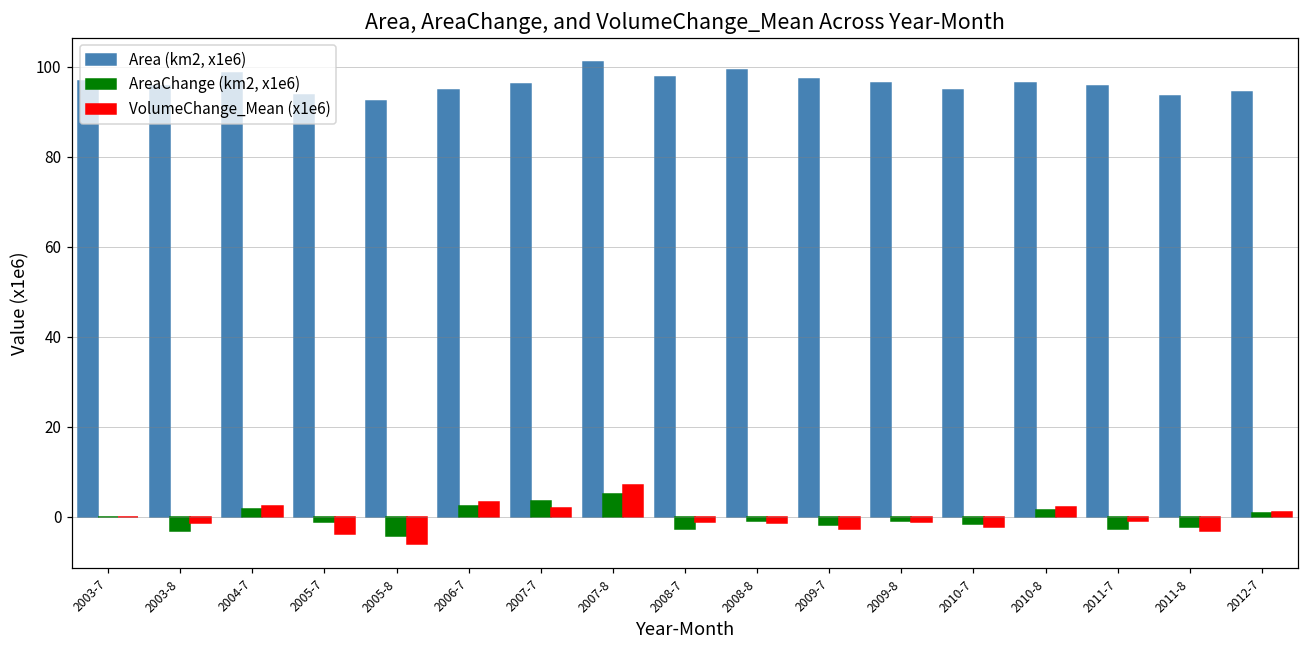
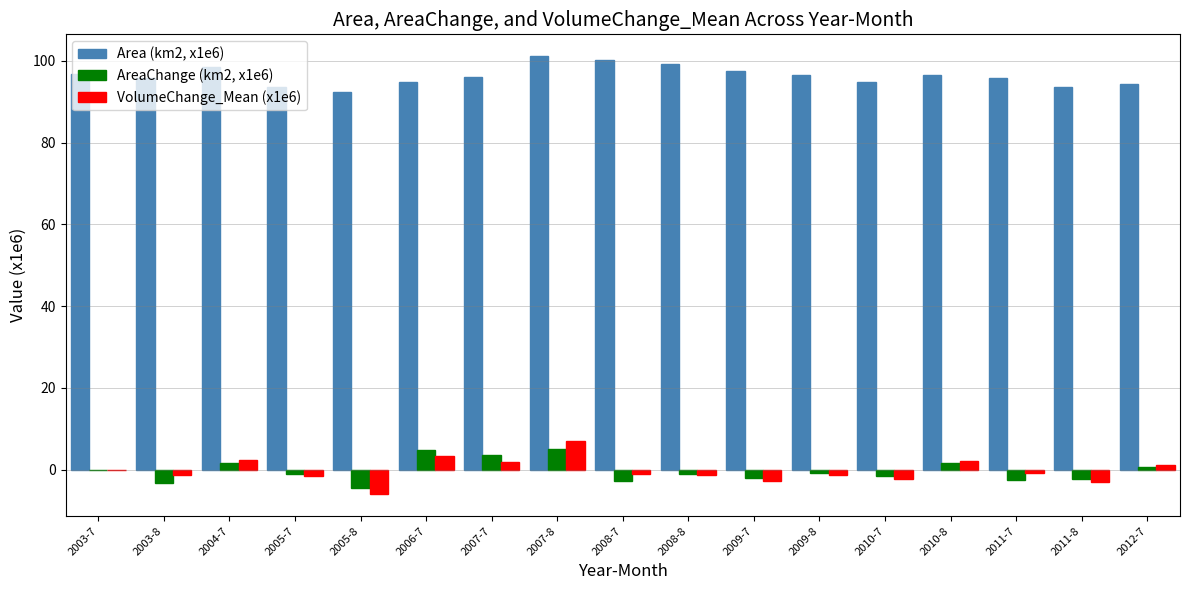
  {
    "Area (km2, x1e6)": {
      "2005-8": 92,
      "2006-7": 95,
      "2007-7": 96,
      "2007-8": 101,
-     "2008-7": 98,
+     "2008-7": 100,
      "2008-8": 99,
      "2009-7": 97,
      "2009-8": 96,
      "2010-7": 95,
      "2010-8": 96,
      "2011-7": 96,
      "2011-8": 94,
      "2012-7": 94
    },
    "AreaChange (km2, x1e6)": {
      "2003-7": 0,
      "2003-8": -3,
      "2004-7": 2,
      "2005-7": -1,
      "2005-8": -4,
-     "2006-7": 2,
+     "2006-7": 5,
      "2007-7": 4,
      "2007-8": 5,
      "2008-7": -3,
      "2008-8": -1,
      "2009-7": -2,
      "2009-8": -1,
      "2010-7": -2,
      "2010-8": 2,
      "2011-7": -3,
      "2011-8": -2,
      "2012-7": 1
    },
    "VolumeChange_Mean (x1e6)": {
      "2003-7": 0,
      "2003-8": -1,
      "2004-7": 2,
-     "2005-7": -4,
+     "2005-7": -2,
      "2005-8": -6,
      "2006-7": 3,
      "2007-7": 2,
      "2007-8": 7,
      "2008-7": -1,
      "2008-8": -1,
      "2009-7": -3,
      "2009-8": -1,
      "2010-7": -2,
      "2010-8": 2,
      "2011-7": -1,
      "2011-8": -3,
      "2012-7": 1
    }
  }
